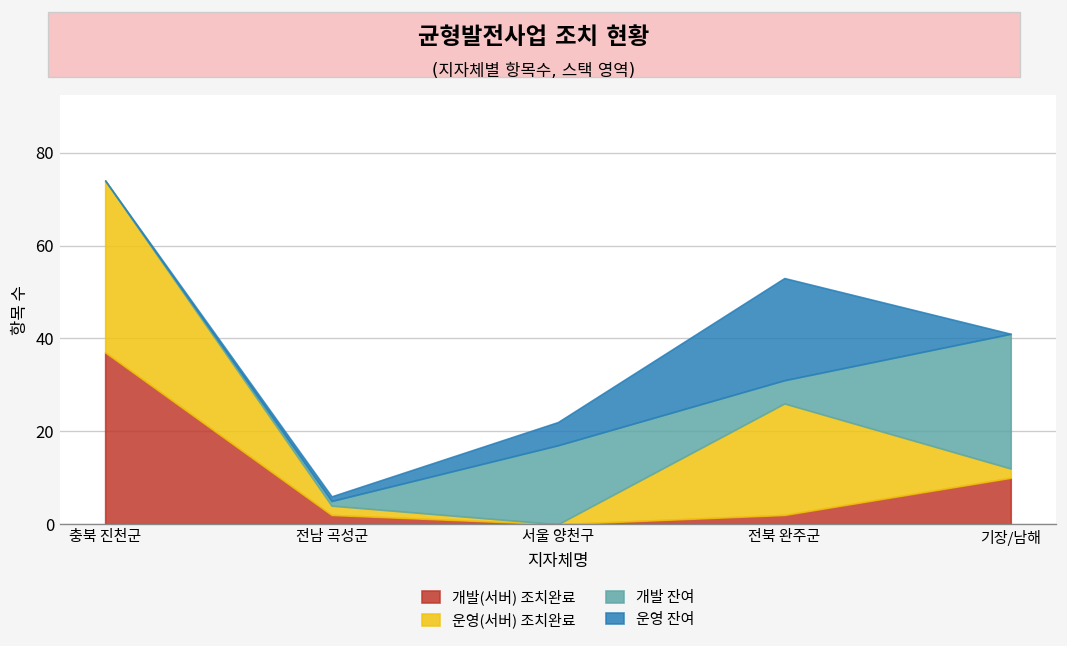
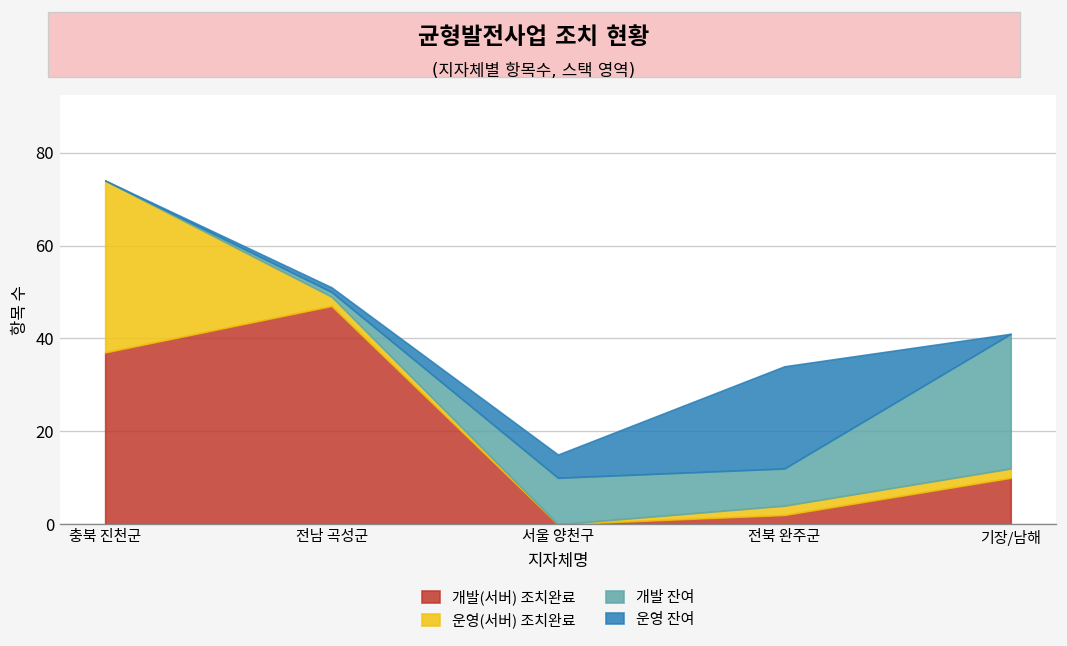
  {
    "개발(서버) 조치완료": {
      "충북 진천군": 37,
-     "전남 곡성군": 2,
+     "전남 곡성군": 47,
      "전북 완주군": 2,
      "기장/남해": 10
    },
    "운영(서버) 조치완료": {
      "전남 곡성군": 2,
-     "전북 완주군": 24,
+     "전북 완주군": 2,
      "기장/남해": 2
    },
    "개발 잔여": {
      "전남 곡성군": 1,
-     "서울 양천구": 17,
-     "전북 완주군": 5
+     "서울 양천구": 10,
+     "전북 완주군": 8
    },
    "운영 잔여": {
      "전남 곡성군": 1,
      "서울 양천구": 5,
      "전북 완주군": 22
    }
  }
